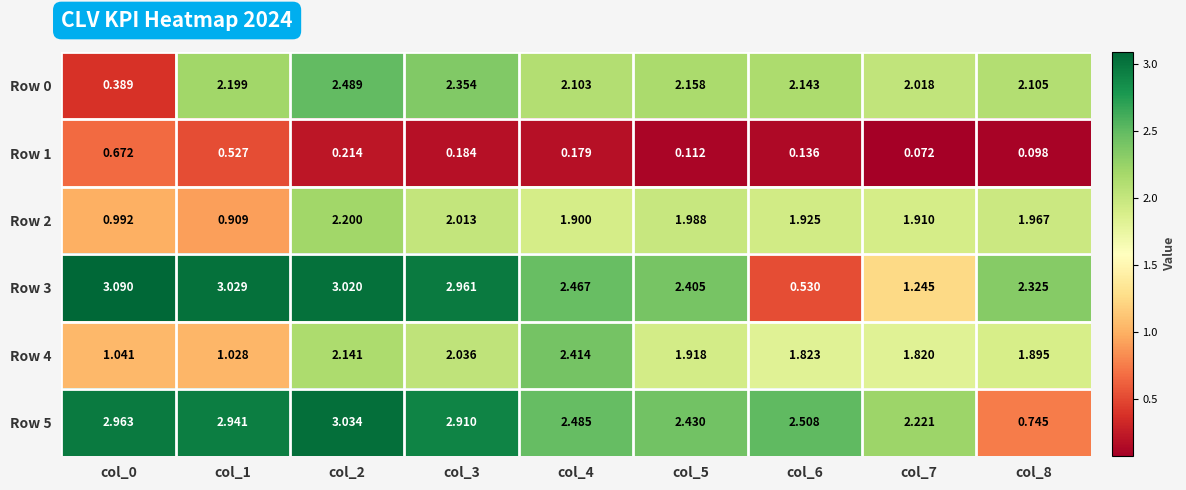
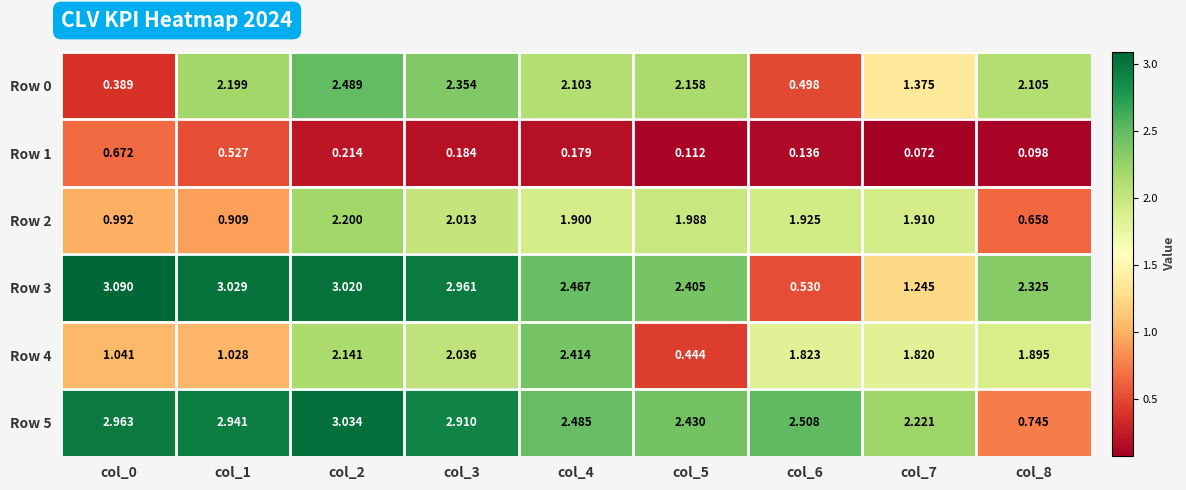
  {
    "Row 0": {
      "col_0": 0.389,
      "col_1": 2.199,
      "col_2": 2.489,
      "col_3": 2.354,
      "col_4": 2.103,
      "col_5": 2.158,
-     "col_6": 2.143,
-     "col_7": 2.018,
+     "col_6": 0.498,
+     "col_7": 1.375,
      "col_8": 2.105
    },
    "Row 1": {
      "col_0": 0.672,
      "col_1": 0.527,
      "col_2": 0.214,
      "col_3": 0.184,
      "col_4": 0.179,
      "col_5": 0.112,
      "col_6": 0.136,
      "col_7": 0.072,
      "col_8": 0.098
    },
    "Row 2": {
      "col_0": 0.992,
      "col_1": 0.909,
      "col_2": 2.200,
      "col_3": 2.013,
      "col_4": 1.900,
      "col_5": 1.988,
      "col_6": 1.925,
      "col_7": 1.910,
-     "col_8": 1.967
+     "col_8": 0.658
    },
    "Row 3": {
      "col_0": 3.090,
      "col_1": 3.029,
      "col_2": 3.020,
      "col_3": 2.961,
      "col_4": 2.467,
      "col_5": 2.405,
      "col_6": 0.530,
      "col_7": 1.245,
      "col_8": 2.325
    },
    "Row 4": {
      "col_0": 1.041,
      "col_1": 1.028,
      "col_2": 2.141,
      "col_3": 2.036,
      "col_4": 2.414,
-     "col_5": 1.918,
+     "col_5": 0.444,
      "col_6": 1.823,
      "col_7": 1.820,
      "col_8": 1.895
    },
    "Row 5": {
      "col_0": 2.963,
      "col_1": 2.941,
      "col_2": 3.034,
      "col_3": 2.910,
      "col_4": 2.485,
      "col_5": 2.430,
      "col_6": 2.508,
      "col_7": 2.221,
      "col_8": 0.745
    }
  }
